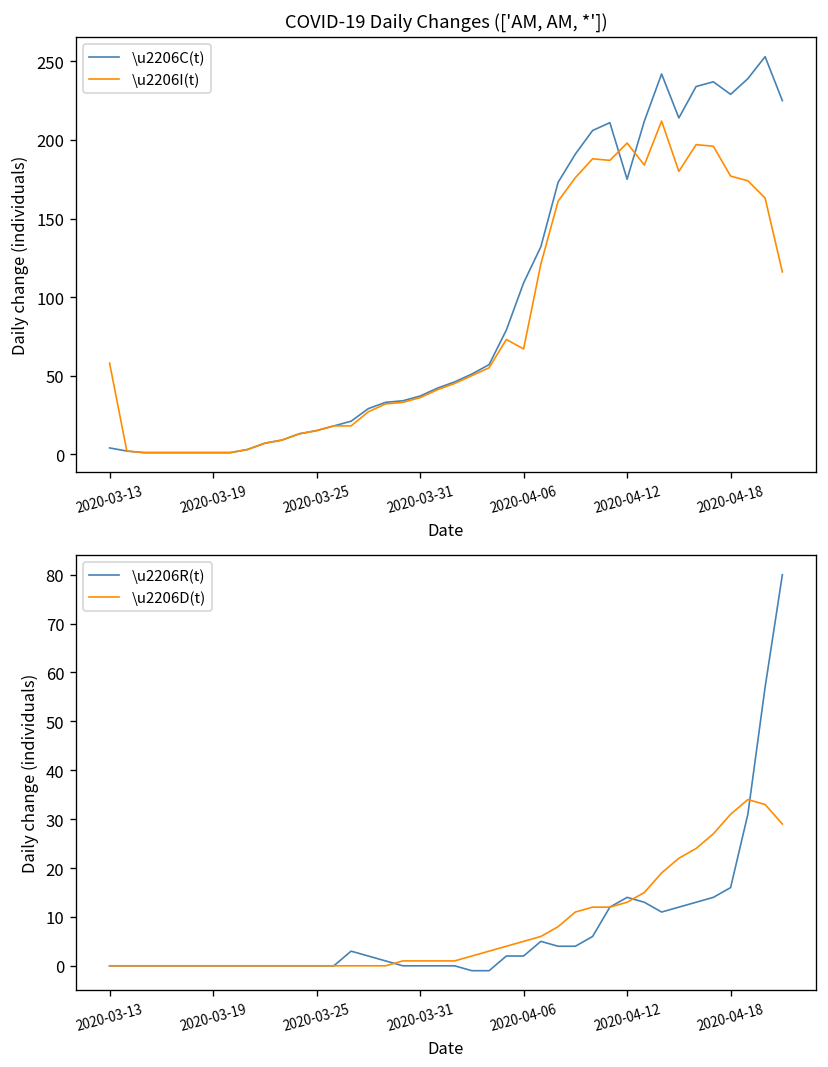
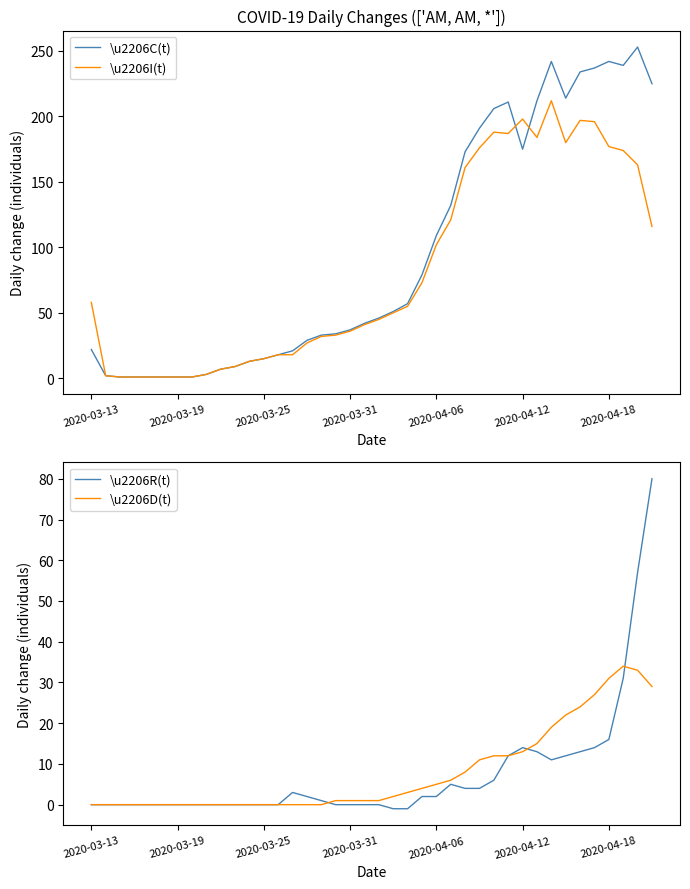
  {
    "COVID-19 Daily Changes (['AM, AM, *'])": {
      "\\u2206C(t)": {
-       "2020-03-13": 4,
+       "2020-03-13": 22,
        "2020-04-06": 109,
        "2020-04-12": 175,
-       "2020-04-18": 229
+       "2020-04-18": 242
      },
      "\\u2206I(t)": {
        "2020-03-13": 58,
-       "2020-04-06": 67,
+       "2020-04-06": 102,
        "2020-04-12": 198,
        "2020-04-18": 177
      }
    }
  }
